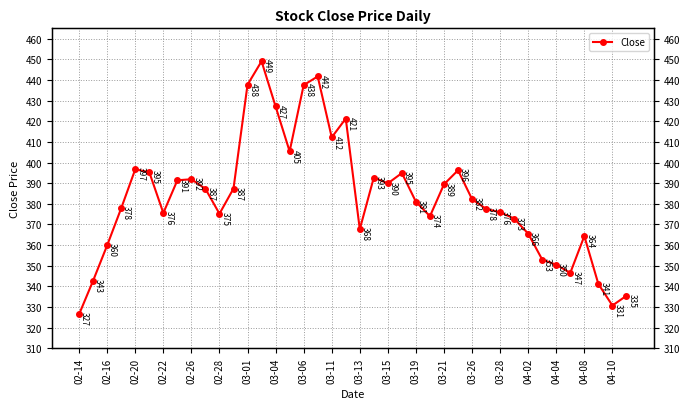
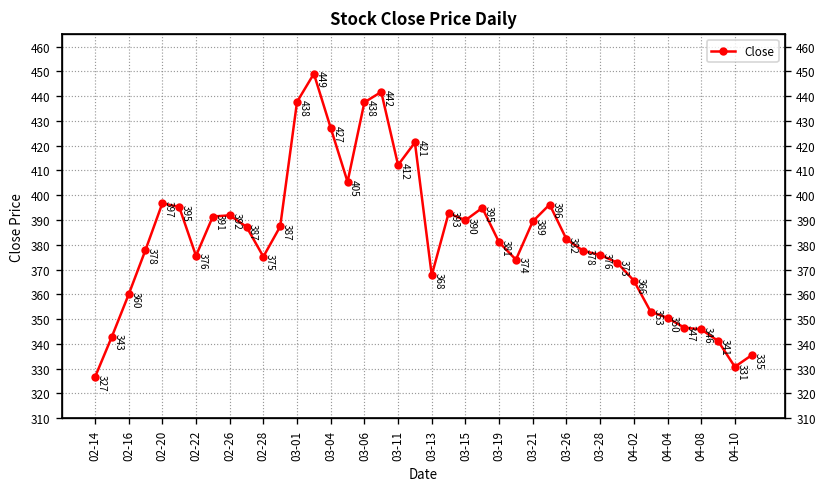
  {
    "02-14": 327,
    "02-16": 360,
    "02-20": 397,
    "02-22": 376,
    "02-26": 392,
    "02-28": 375,
    "03-01": 438,
    "03-04": 427,
    "03-06": 438,
    "03-11": 412,
    "03-13": 368,
    "03-15": 390,
    "03-19": 381,
    "03-21": 389,
    "03-26": 382,
    "03-28": 376,
    "04-02": 366,
    "04-04": 350,
-   "04-08": 364,
+   "04-08": 346,
    "04-10": 331
  }
